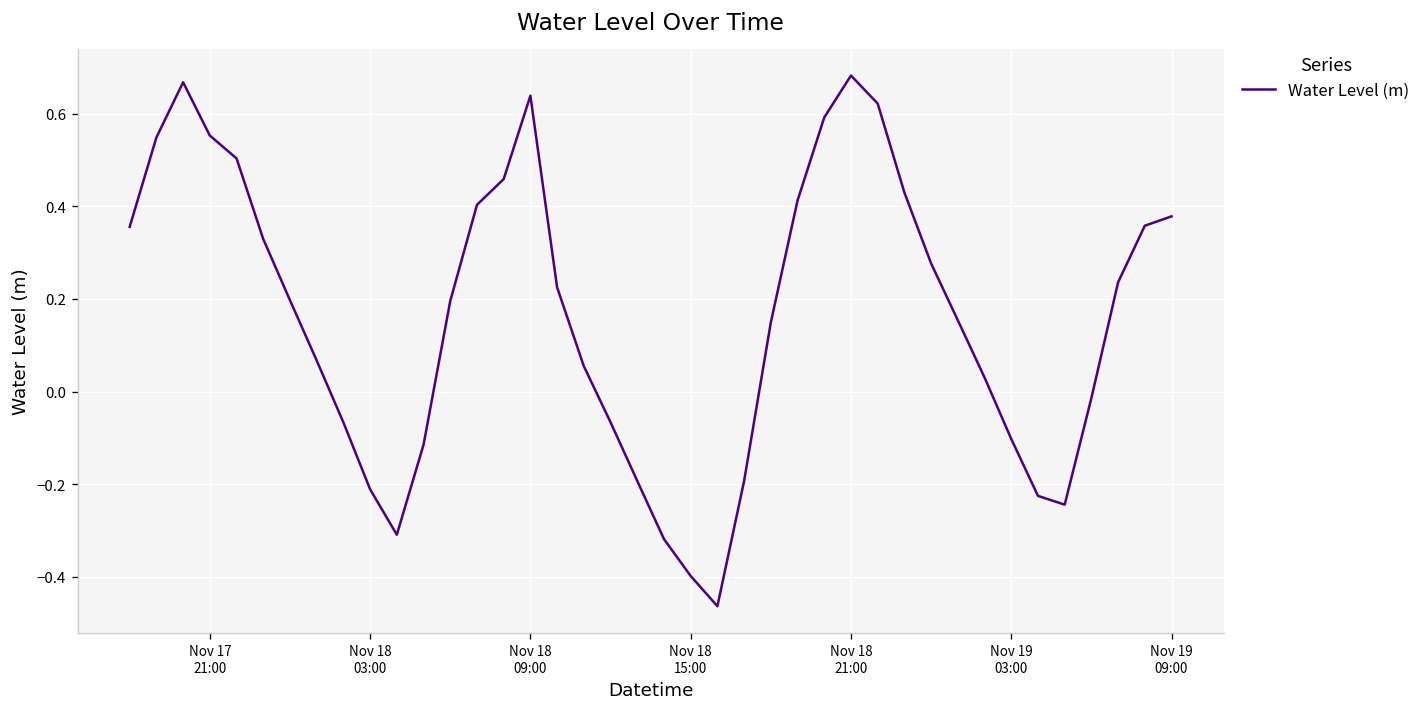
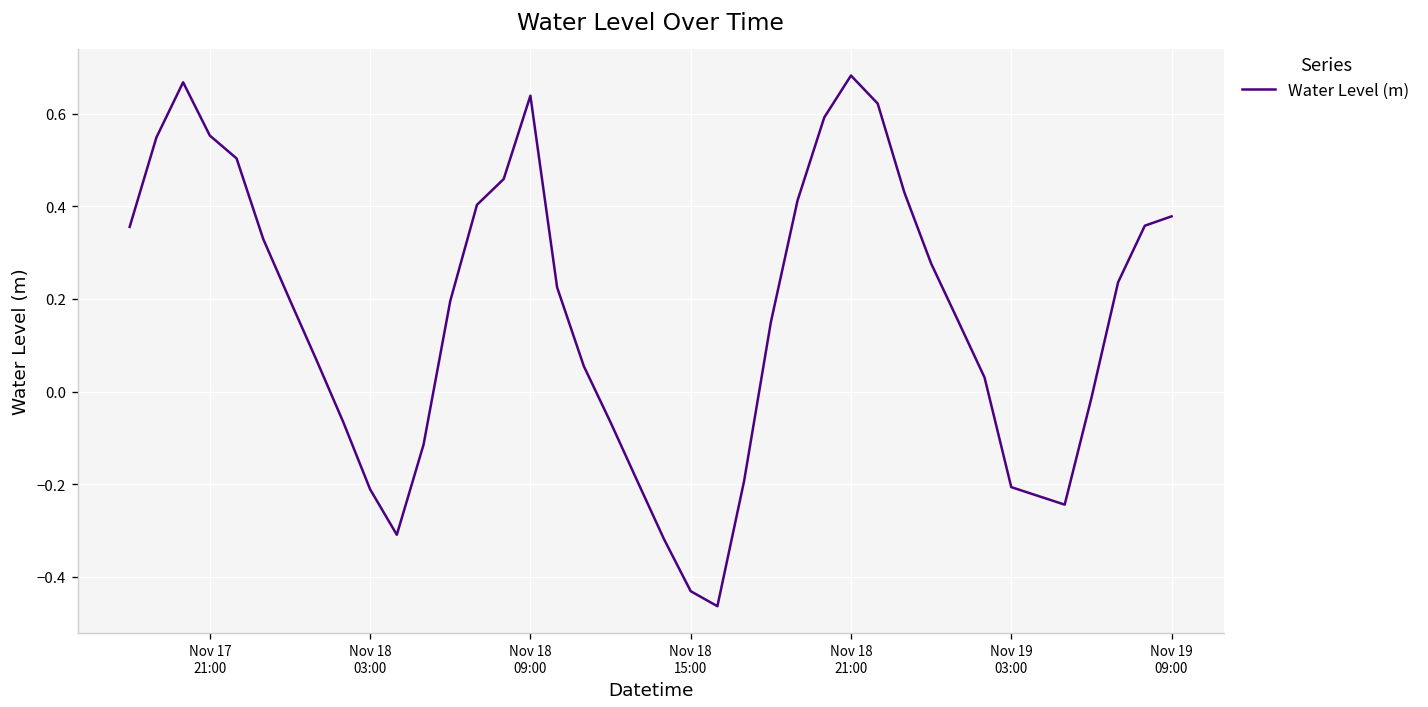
  {
    "Nov 17 21:00": 0.55,
    "Nov 18 03:00": -0.21,
    "Nov 18 09:00": 0.64,
-   "Nov 18 15:00": -0.40,
+   "Nov 18 15:00": -0.43,
    "Nov 18 21:00": 0.68,
-   "Nov 19 03:00": -0.10,
+   "Nov 19 03:00": -0.21,
    "Nov 19 09:00": 0.38
  }
